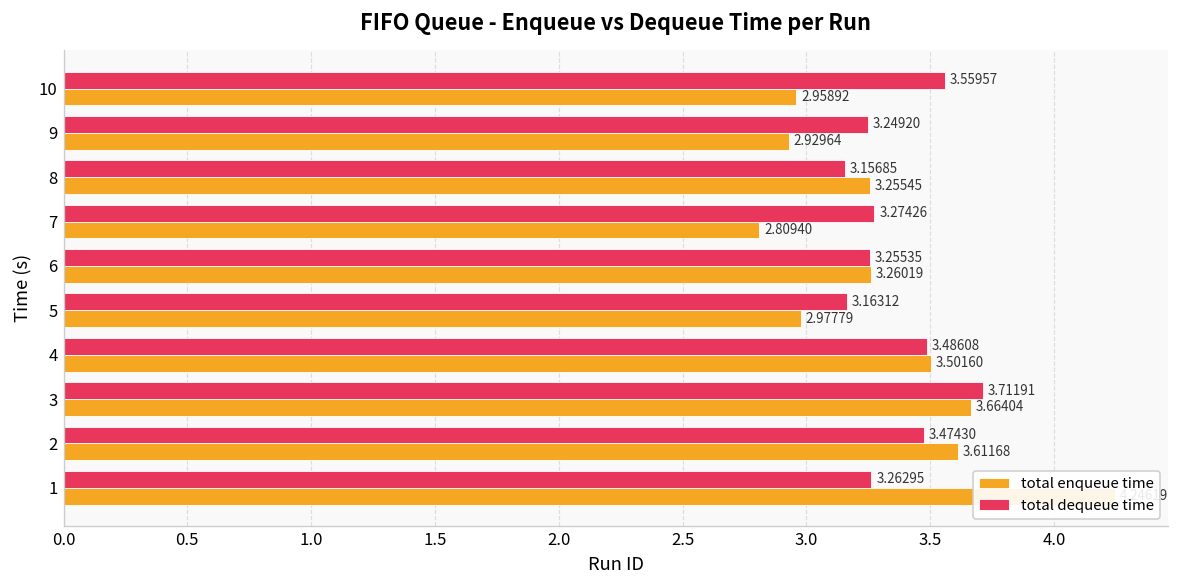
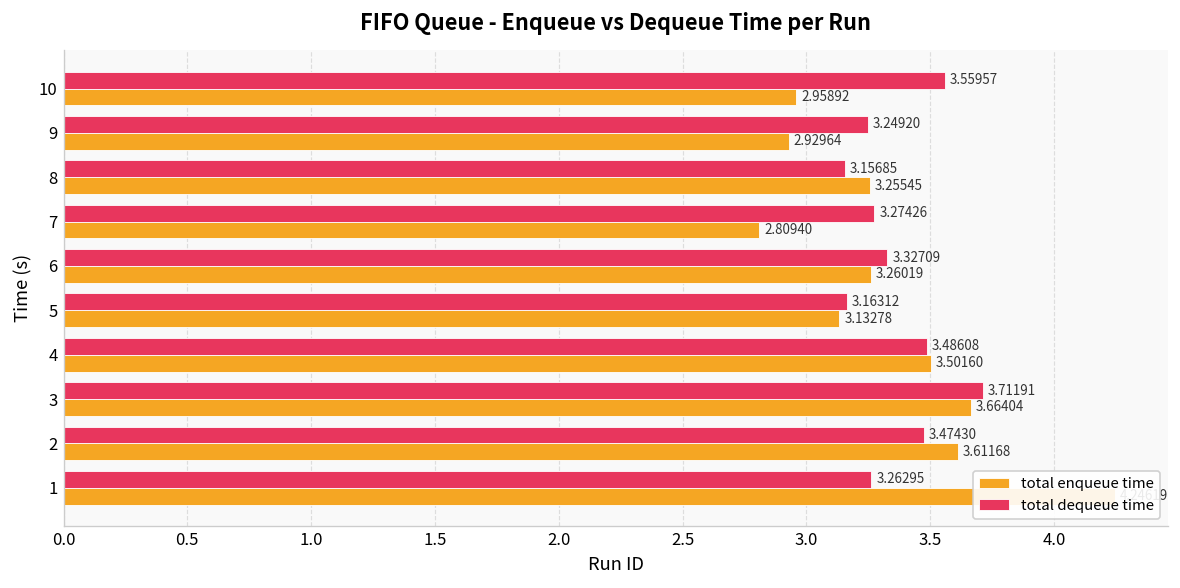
  {
    "total enqueue time": {
      "10": 2.95892,
      "9": 2.92964,
      "8": 3.25545,
      "7": 2.80940,
      "6": 3.26019,
-     "5": 2.97779,
+     "5": 3.13278,
      "4": 3.50160,
      "3": 3.66404,
      "2": 3.61168
    },
    "total dequeue time": {
      "10": 3.55957,
      "9": 3.24920,
      "8": 3.15685,
      "7": 3.27426,
-     "6": 3.25535,
+     "6": 3.32709,
      "5": 3.16312,
      "4": 3.48608,
      "3": 3.71191,
      "2": 3.47430,
      "1": 3.26295
    }
  }
